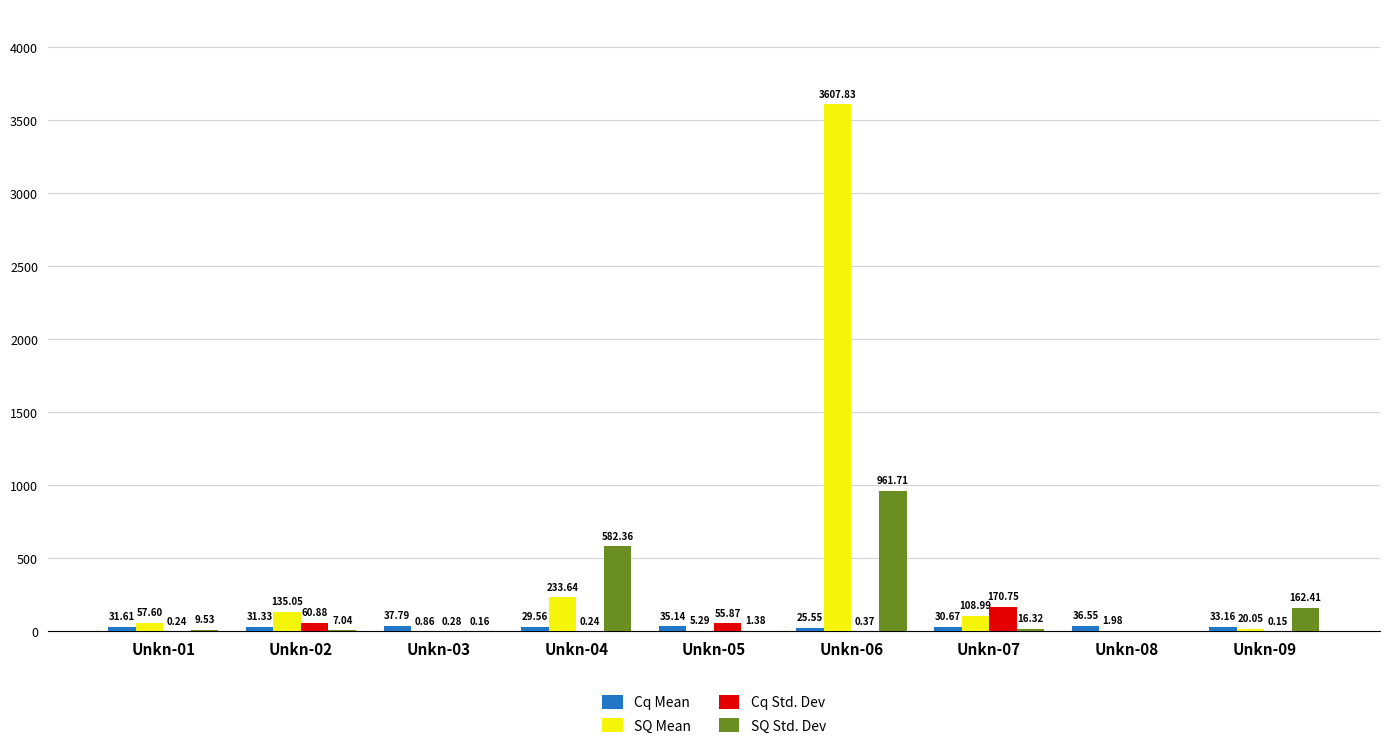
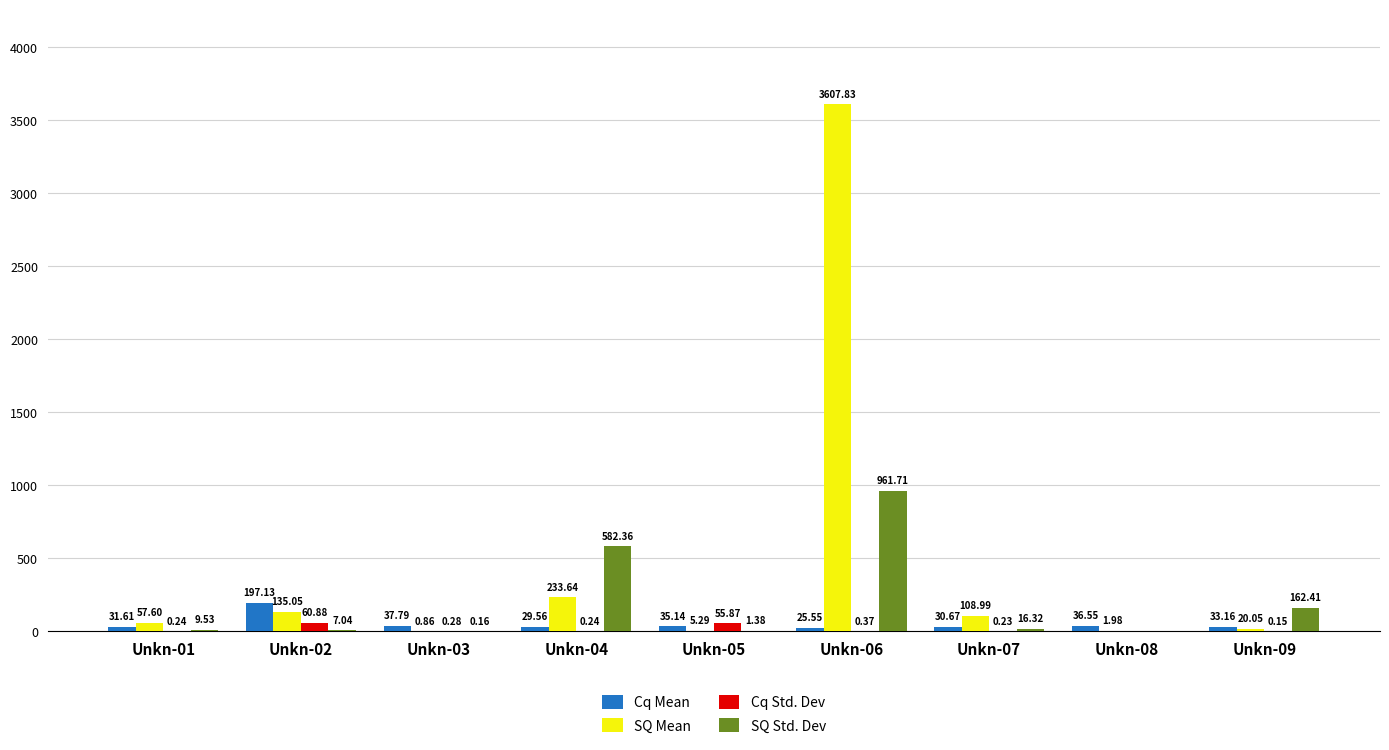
  {
    "Cq Mean": {
      "Unkn-01": 31.61,
-     "Unkn-02": 31.33,
+     "Unkn-02": 197.13,
      "Unkn-03": 37.79,
      "Unkn-04": 29.56,
      "Unkn-05": 35.14,
      "Unkn-06": 25.55,
      "Unkn-07": 30.67,
      "Unkn-08": 36.55,
      "Unkn-09": 33.16
    },
    "SQ Mean": {
      "Unkn-01": 57.60,
      "Unkn-02": 135.05,
      "Unkn-03": 0.86,
      "Unkn-04": 233.64,
      "Unkn-05": 5.29,
      "Unkn-06": 3607.83,
      "Unkn-07": 108.99,
      "Unkn-08": 1.98,
      "Unkn-09": 20.05
    },
    "Cq Std. Dev": {
      "Unkn-01": 0.24,
      "Unkn-02": 60.88,
      "Unkn-03": 0.28,
      "Unkn-04": 0.24,
      "Unkn-05": 55.87,
      "Unkn-06": 0.37,
-     "Unkn-07": 170.75,
+     "Unkn-07": 0.23,
      "Unkn-09": 0.15
    },
    "SQ Std. Dev": {
      "Unkn-01": 9.53,
      "Unkn-02": 7.04,
      "Unkn-03": 0.16,
      "Unkn-04": 582.36,
      "Unkn-05": 1.38,
      "Unkn-06": 961.71,
      "Unkn-07": 16.32,
      "Unkn-09": 162.41
    }
  }
